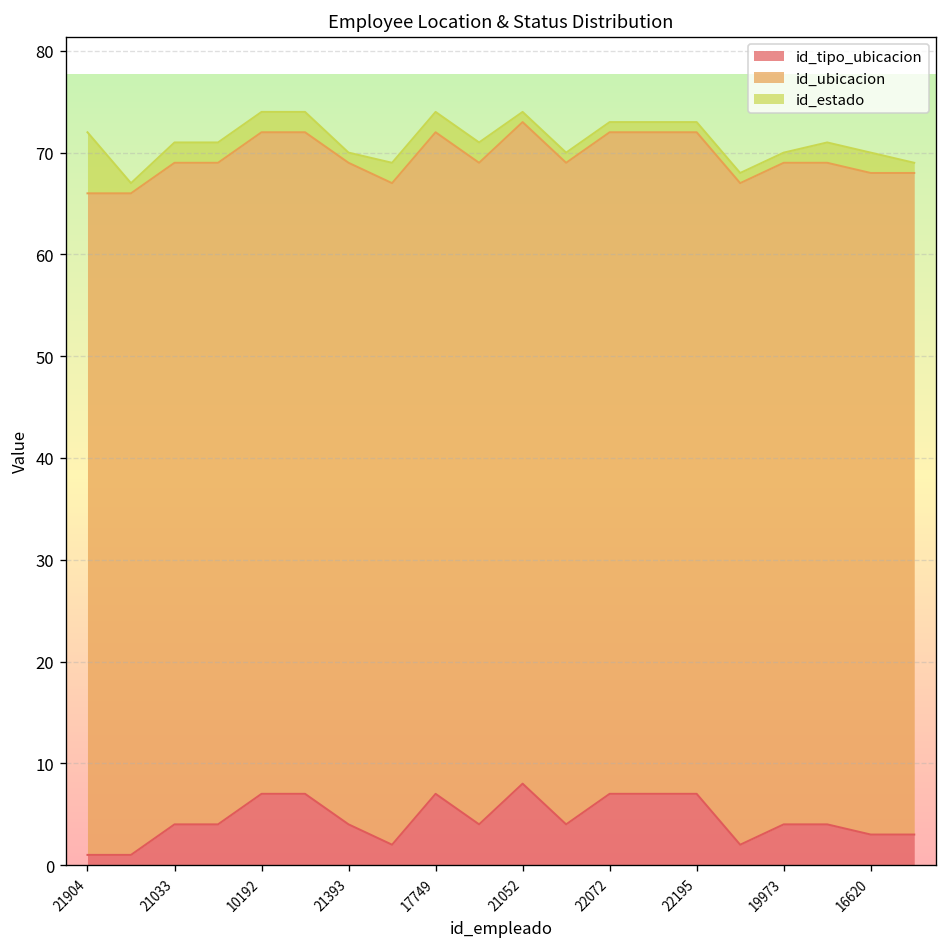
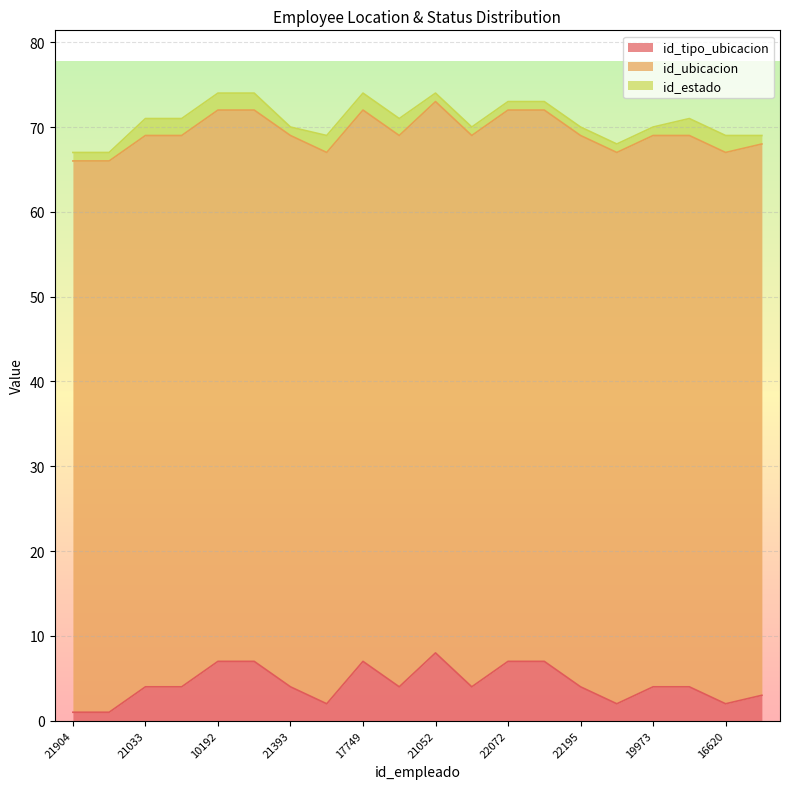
  {
    "id_tipo_ubicacion": {
      "21904": 1,
      "21033": 4,
      "10192": 7,
      "21393": 4,
      "17749": 7,
      "21052": 8,
      "22072": 7,
-     "22195": 7,
+     "22195": 4,
      "19973": 4,
-     "16620": 3
+     "16620": 2
    },
    "id_ubicacion": {
      "21904": 65,
      "21033": 65,
      "10192": 65,
      "21393": 65,
      "17749": 65,
      "21052": 65,
      "22072": 65,
      "22195": 65,
      "19973": 65,
      "16620": 65
    },
    "id_estado": {
-     "21904": 6,
+     "21904": 1,
      "21033": 2,
      "10192": 2,
      "21393": 1,
      "17749": 2,
      "21052": 1,
      "22072": 1,
      "22195": 1,
      "19973": 1,
      "16620": 2
    }
  }
